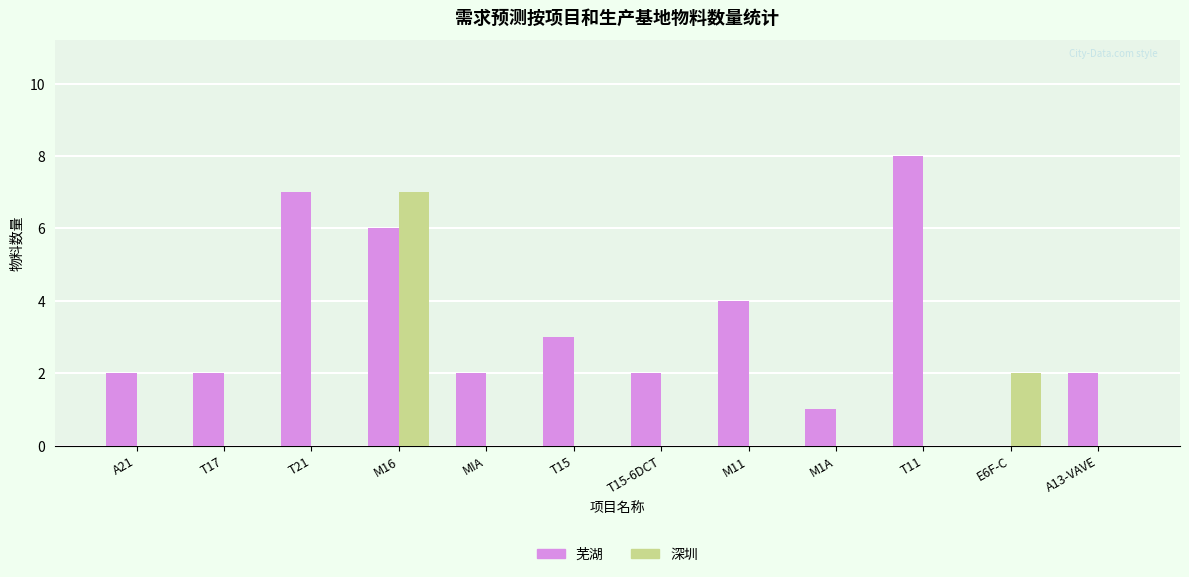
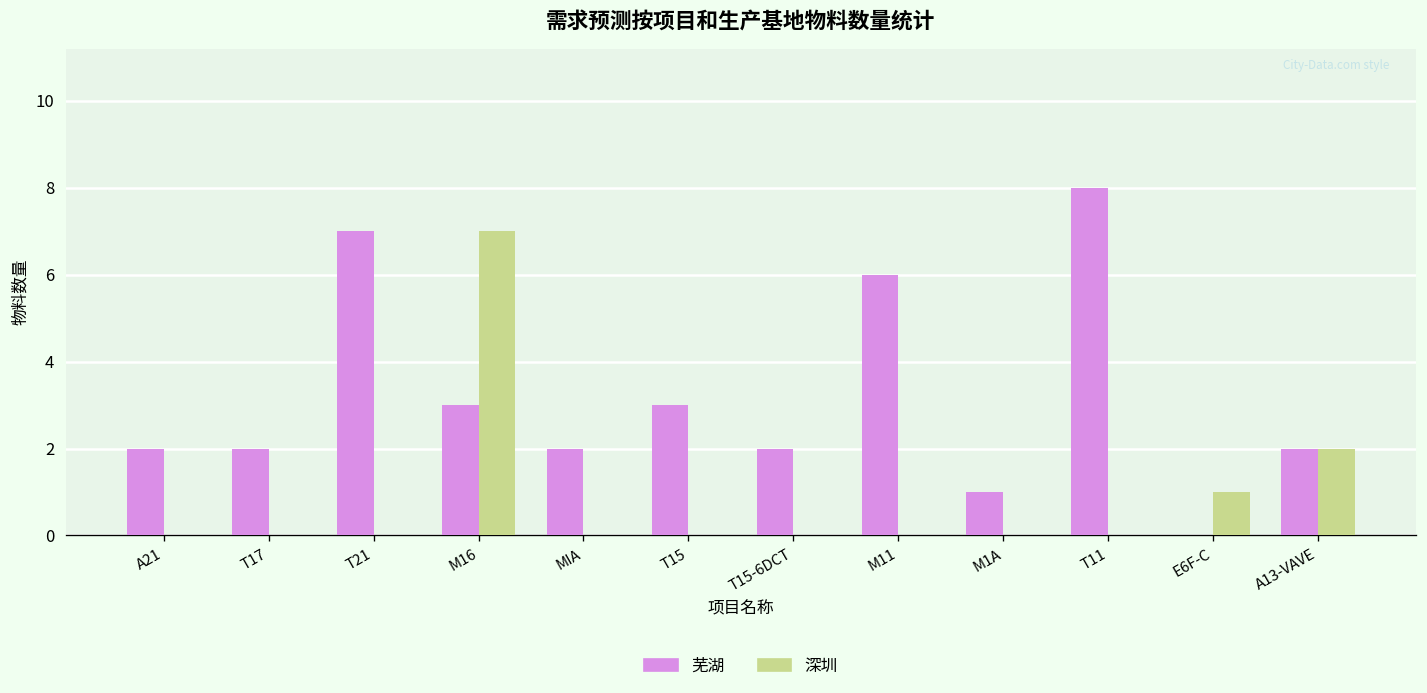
  {
    "芜湖": {
      "A21": 2,
      "T17": 2,
      "T21": 7,
-     "M16": 6,
+     "M16": 3,
      "MIA": 2,
      "T15": 3,
      "T15-6DCT": 2,
-     "M11": 4,
+     "M11": 6,
      "M1A": 1,
      "T11": 8,
      "E6F-C": 0,
      "A13-VAVE": 2
    },
    "深圳": {
      "A21": 0,
      "T17": 0,
      "T21": 0,
      "M16": 7,
      "MIA": 0,
      "T15": 0,
      "T15-6DCT": 0,
      "M11": 0,
      "M1A": 0,
      "T11": 0,
-     "E6F-C": 2,
-     "A13-VAVE": 0
+     "E6F-C": 1,
+     "A13-VAVE": 2
    }
  }
